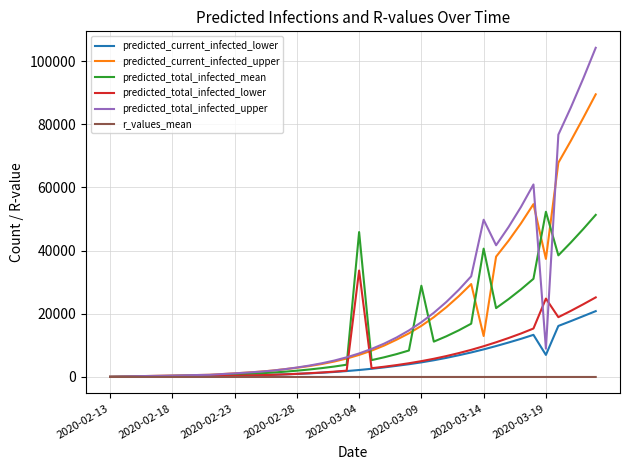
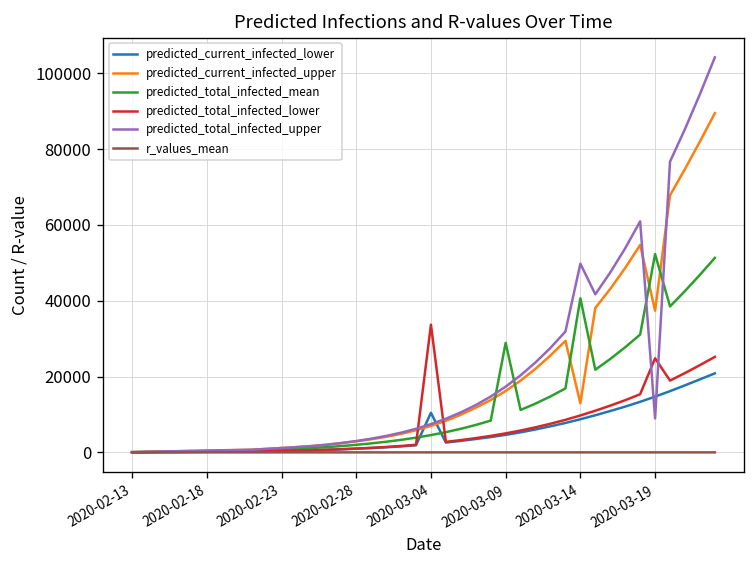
  {
    "predicted_current_infected_lower": {
-     "2020-03-04": 2000,
+     "2020-03-04": 10000,
      "2020-03-14": 9000,
-     "2020-03-19": 7000
+     "2020-03-19": 15000
    },
    "predicted_current_infected_upper": {
      "2020-03-09": 16000,
      "2020-03-14": 13000,
      "2020-03-19": 37000
    },
    "predicted_total_infected_mean": {
      "2020-02-28": 2000,
-     "2020-03-04": 46000,
+     "2020-03-04": 5000,
      "2020-03-09": 29000,
      "2020-03-14": 41000,
      "2020-03-19": 52000
    },
    "predicted_total_infected_lower": {
      "2020-03-04": 34000,
      "2020-03-14": 10000,
      "2020-03-19": 25000
    },
    "predicted_total_infected_upper": {
      "2020-03-09": 17000,
      "2020-03-14": 50000,
      "2020-03-19": 9000
    },
    "r_values_mean": {
      "2020-02-28": 0,
      "2020-03-04": 0,
      "2020-03-09": 0,
      "2020-03-14": 0,
      "2020-03-19": 0
    }
  }
